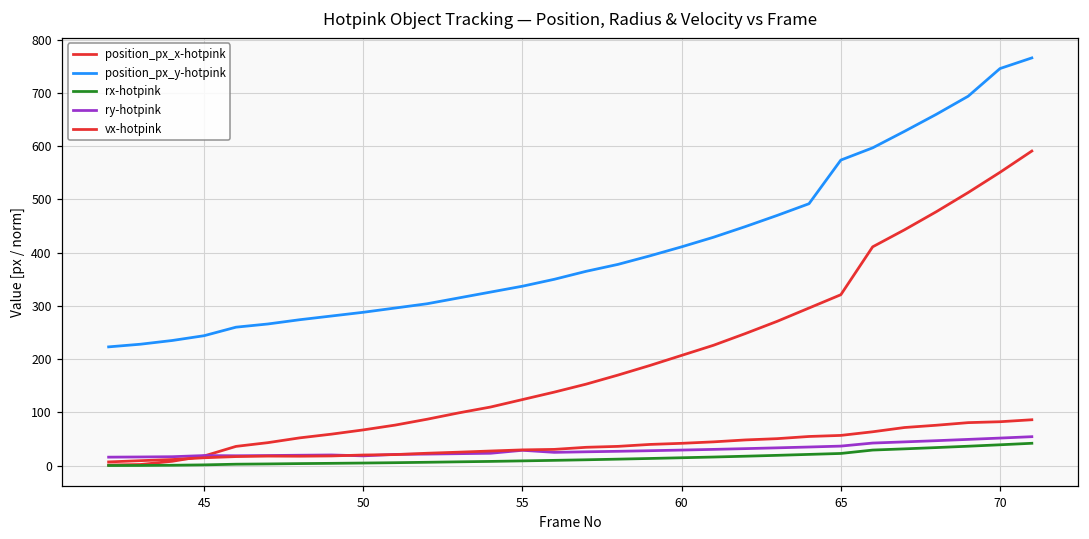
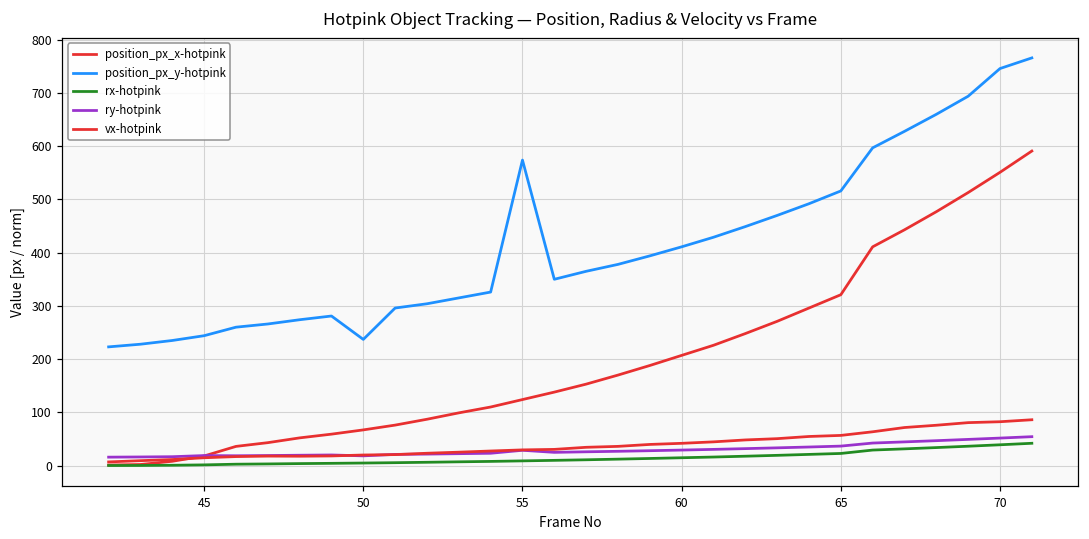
  {
    "position_px_y-hotpink": {
      "45": 240,
-     "50": 290,
-     "55": 340,
+     "50": 240,
+     "55": 570,
      "60": 410,
-     "65": 570,
+     "65": 520,
      "70": 750
    },
    "rx-hotpink": {
      "45": 0,
      "50": 0,
      "55": 10,
      "60": 10,
      "65": 20,
      "70": 40
    },
    "ry-hotpink": {
      "60": 30,
      "65": 40,
      "70": 50
    }
  }
